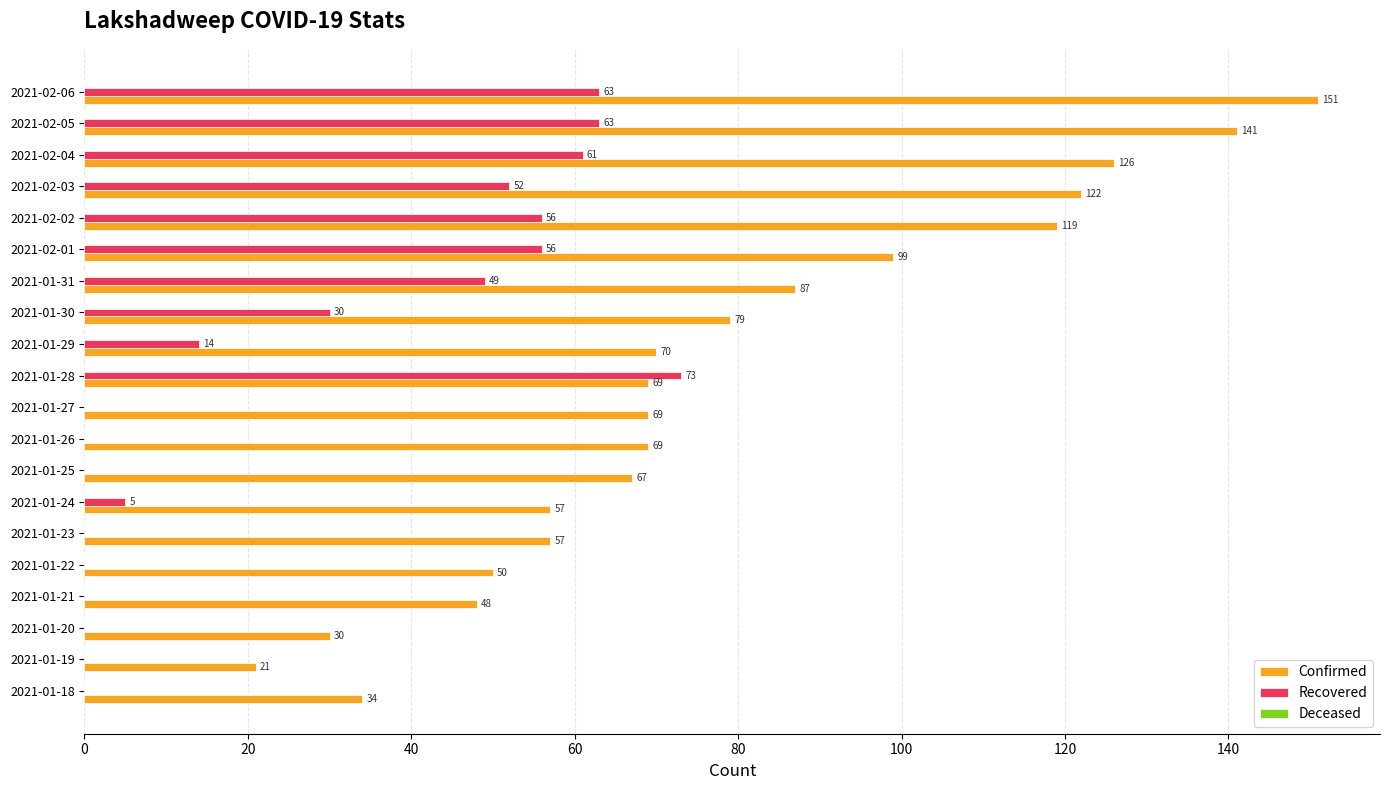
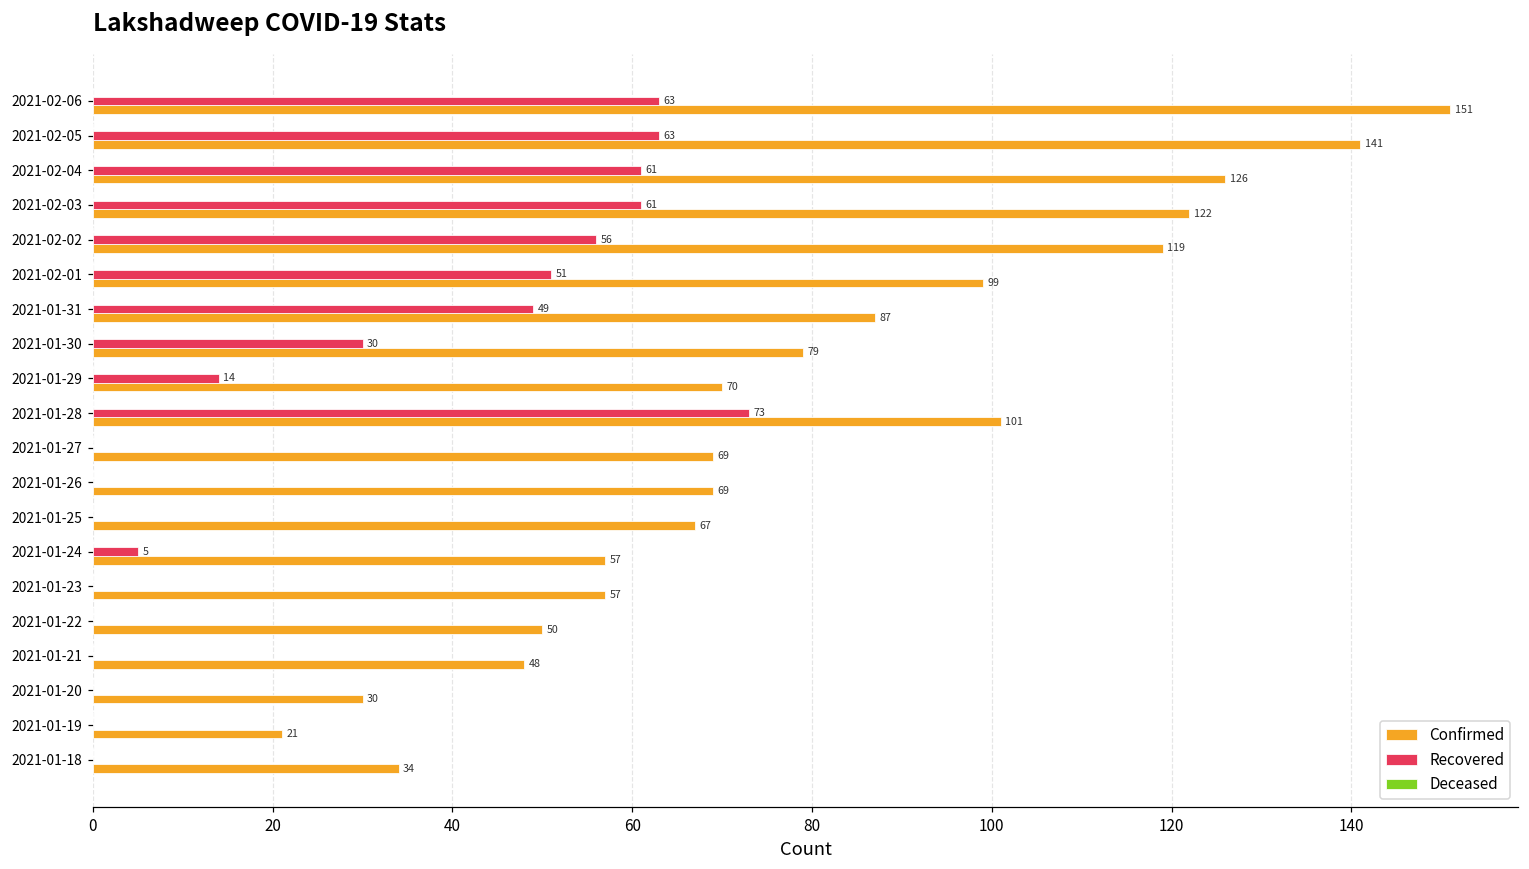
  {
    "Confirmed": {
      "2021-02-06": 151,
      "2021-02-05": 141,
      "2021-02-04": 126,
      "2021-02-03": 122,
      "2021-02-02": 119,
      "2021-02-01": 99,
      "2021-01-31": 87,
      "2021-01-30": 79,
      "2021-01-29": 70,
-     "2021-01-28": 69,
+     "2021-01-28": 101,
      "2021-01-27": 69,
      "2021-01-26": 69,
      "2021-01-25": 67,
      "2021-01-24": 57,
      "2021-01-23": 57,
      "2021-01-22": 50,
      "2021-01-21": 48,
      "2021-01-20": 30,
      "2021-01-19": 21,
      "2021-01-18": 34
    },
    "Recovered": {
      "2021-02-06": 63,
      "2021-02-05": 63,
      "2021-02-04": 61,
-     "2021-02-03": 52,
+     "2021-02-03": 61,
      "2021-02-02": 56,
-     "2021-02-01": 56,
+     "2021-02-01": 51,
      "2021-01-31": 49,
      "2021-01-30": 30,
      "2021-01-29": 14,
      "2021-01-28": 73,
      "2021-01-24": 5
    },
    "Deceased": {
      "2021-02-06": 0,
      "2021-02-05": 0,
      "2021-02-04": 0,
      "2021-02-03": 0,
      "2021-02-02": 0,
      "2021-02-01": 0,
      "2021-01-31": 0,
      "2021-01-30": 0,
      "2021-01-29": 0,
      "2021-01-28": 0,
      "2021-01-27": 0,
      "2021-01-26": 0,
      "2021-01-25": 0,
      "2021-01-24": 0,
      "2021-01-23": 0,
      "2021-01-22": 0,
      "2021-01-21": 0,
      "2021-01-20": 0,
      "2021-01-19": 0,
      "2021-01-18": 0
    }
  }
